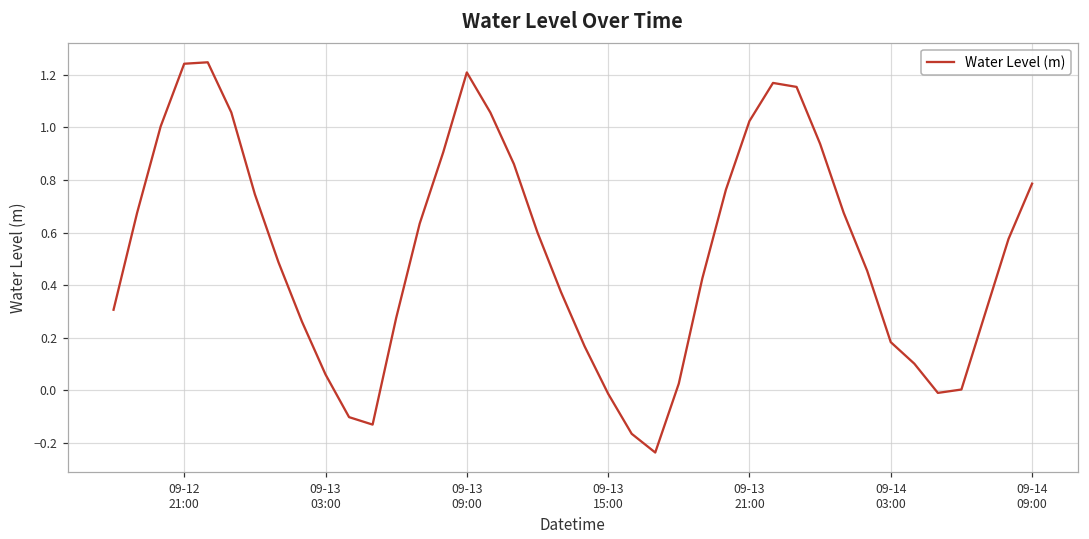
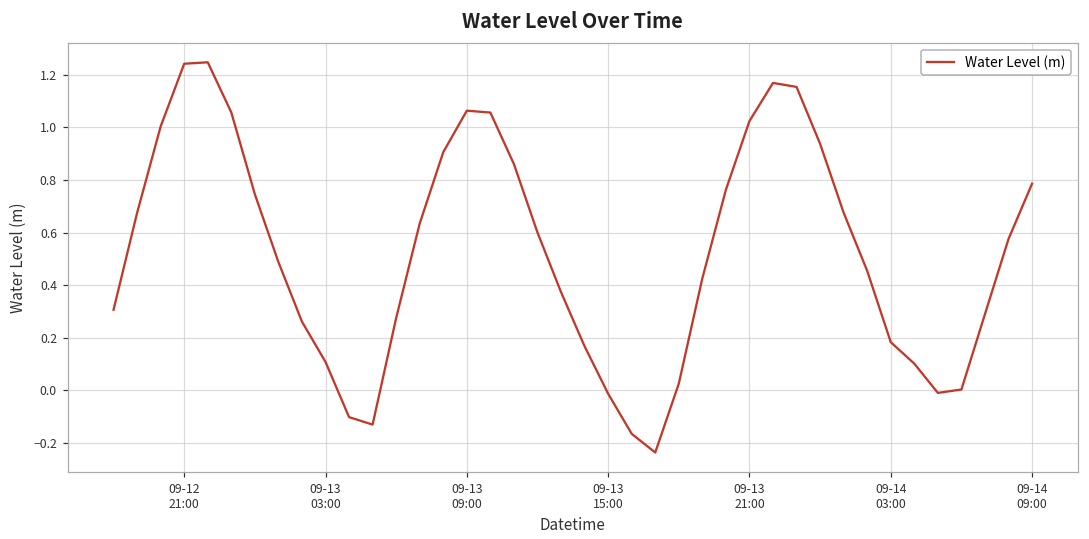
  {
    "09-12 21:00": 1.24,
-   "09-13 03:00": 0.06,
-   "09-13 09:00": 1.21,
+   "09-13 03:00": 0.11,
+   "09-13 09:00": 1.06,
    "09-13 15:00": -0.01,
    "09-13 21:00": 1.02,
    "09-14 03:00": 0.18,
    "09-14 09:00": 0.79
  }
